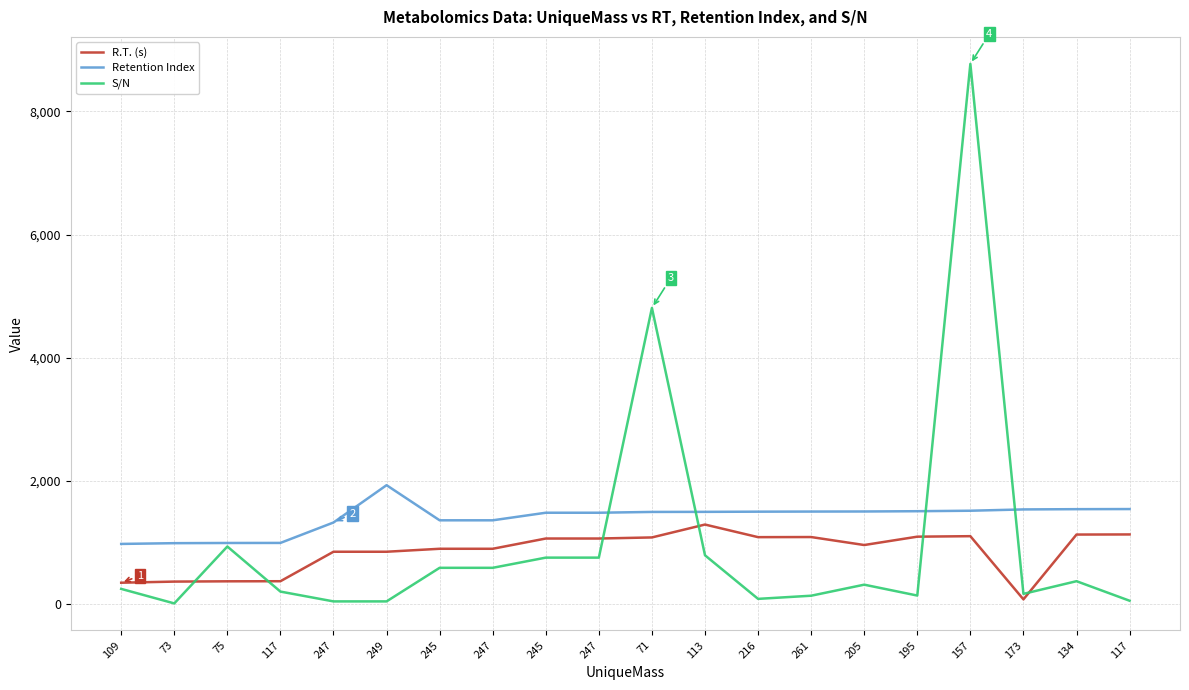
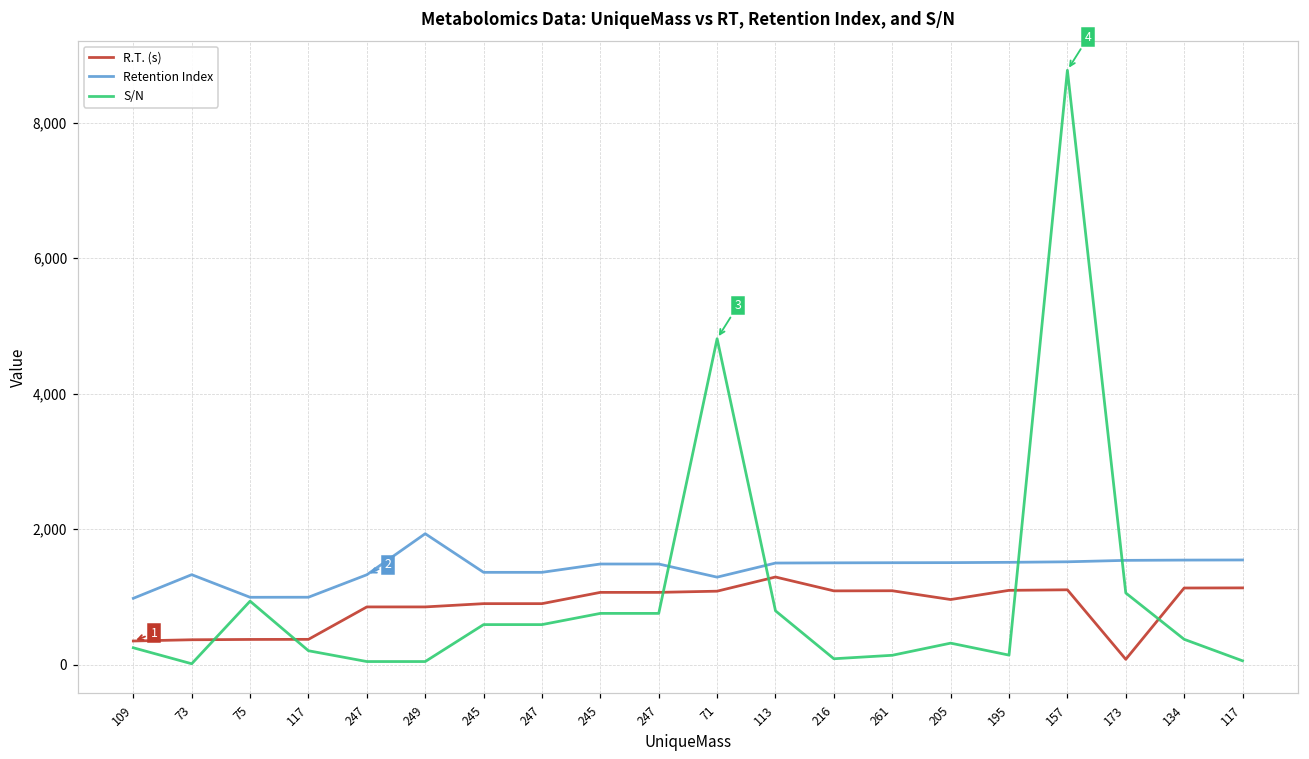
  {
    "R.T. (s)": {
      "73": "400",
      "75": "400",
      "249": "900",
      "71": "1,100",
      "113": "1,300",
      "216": "1,100",
      "261": "1,100",
      "205": "1,000",
      "195": "1,100",
      "157": "1,100",
      "173": "100",
      "134": "1,100"
    },
    "Retention Index": {
      "109": "1,000",
-     "73": "1,000",
+     "73": "1,300",
      "75": "1,000",
      "249": "1,900",
-     "71": "1,500",
+     "71": "1,300",
      "113": "1,500",
      "216": "1,500",
      "261": "1,500",
      "205": "1,500",
      "195": "1,500",
      "157": "1,500",
      "173": "1,500",
      "134": "1,500"
    },
    "S/N": {
      "109": "300",
      "73": "0",
      "75": "900",
      "249": "0",
      "71": "4,800",
      "113": "800",
      "216": "100",
      "261": "100",
      "205": "300",
      "195": "100",
      "157": "8,800",
-     "173": "200",
+     "173": "1,100",
      "134": "400"
    }
  }
